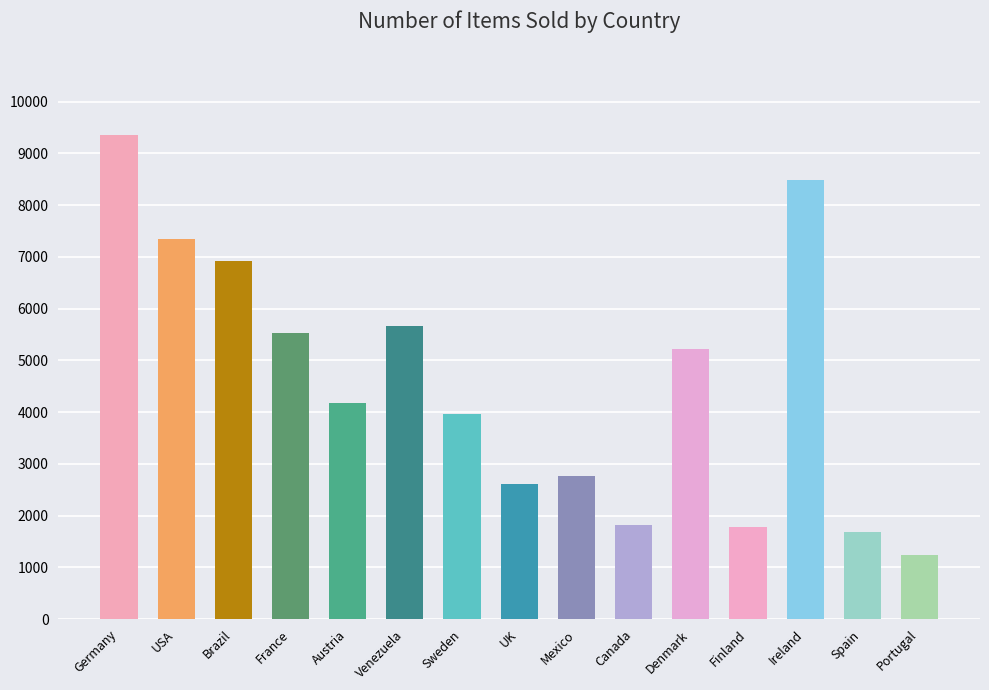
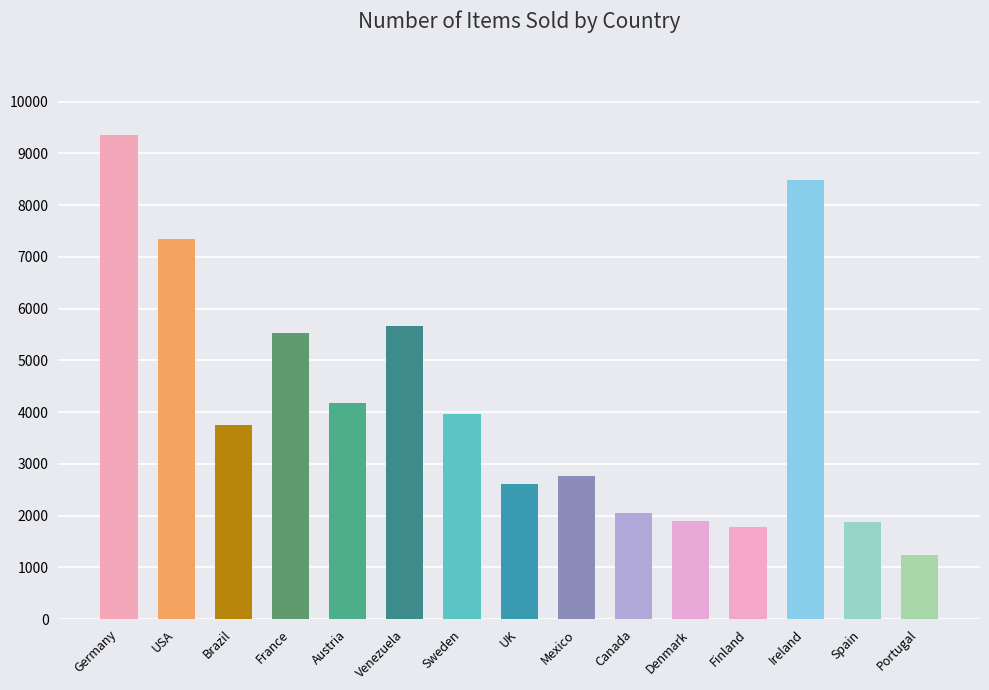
  {
    "Germany": 9400,
    "USA": 7300,
-   "Brazil": 6900,
+   "Brazil": 3800,
    "France": 5500,
    "Austria": 4200,
    "Venezuela": 5700,
    "Sweden": 4000,
    "UK": 2600,
    "Mexico": 2800,
-   "Canada": 1800,
-   "Denmark": 5200,
+   "Canada": 2100,
+   "Denmark": 1900,
    "Finland": 1800,
    "Ireland": 8500,
-   "Spain": 1700,
+   "Spain": 1900,
    "Portugal": 1200
  }
